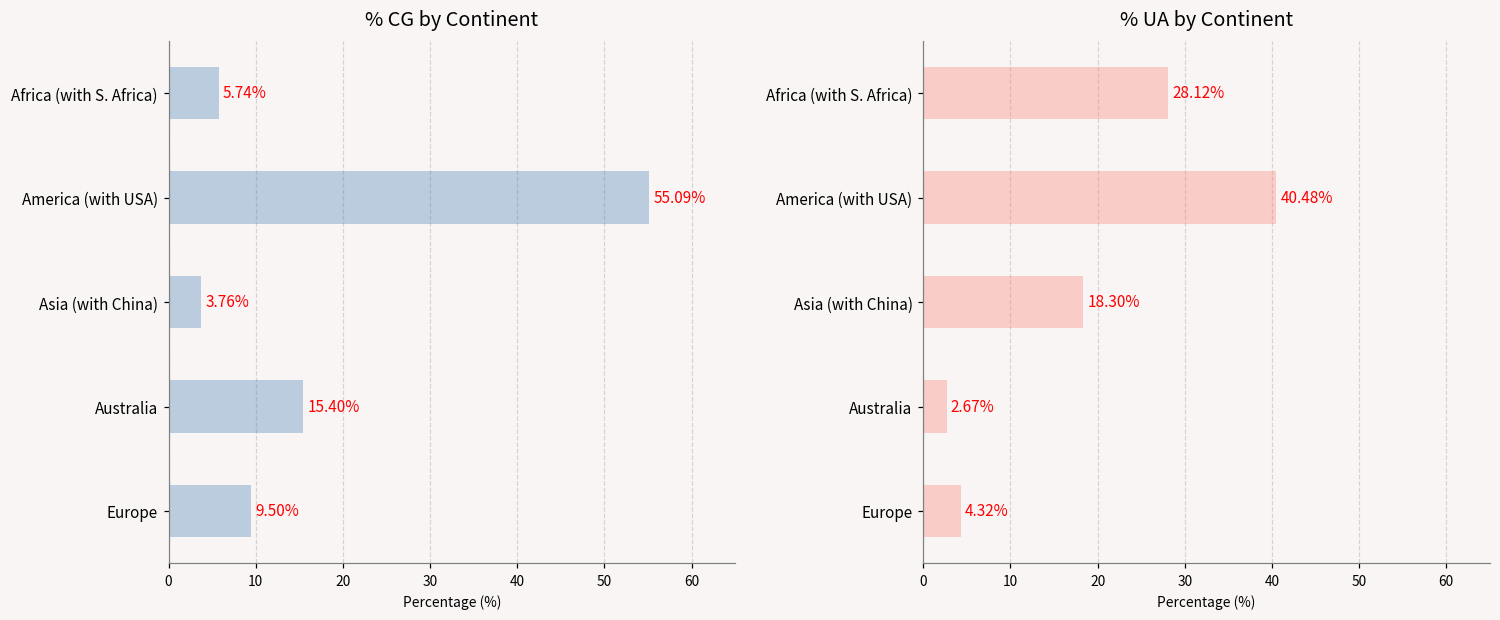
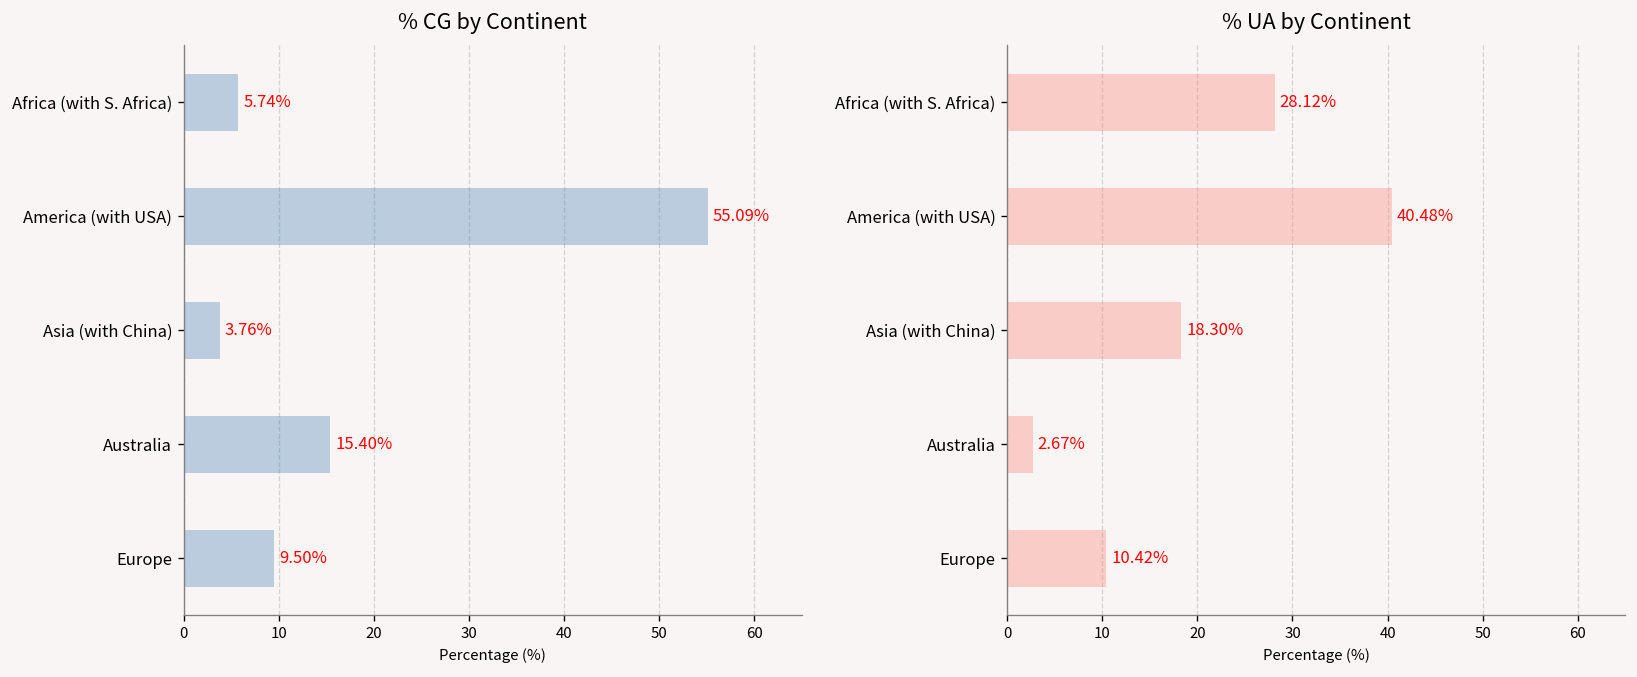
  {
    "% CG by Continent": {
      "Africa (with S. Africa)": "5.74%",
      "America (with USA)": "55.09%",
      "Asia (with China)": "3.76%",
      "Australia": "15.40%",
      "Europe": "9.50%"
    },
    "% UA by Continent": {
      "Africa (with S. Africa)": "28.12%",
      "America (with USA)": "40.48%",
      "Asia (with China)": "18.30%",
      "Australia": "2.67%",
-     "Europe": "4.32%"
+     "Europe": "10.42%"
    }
  }
